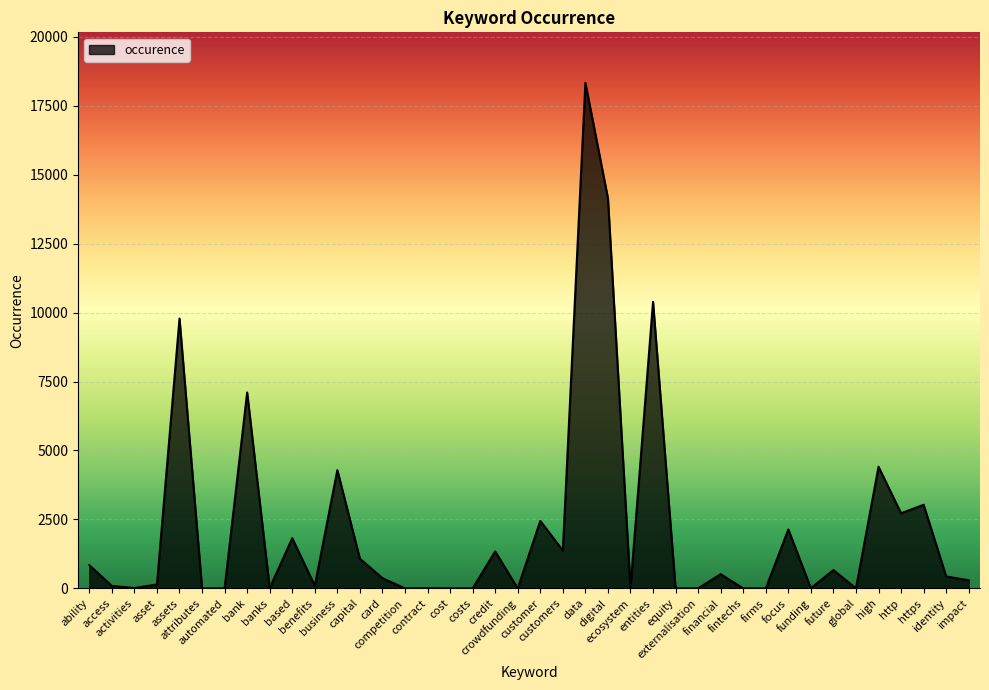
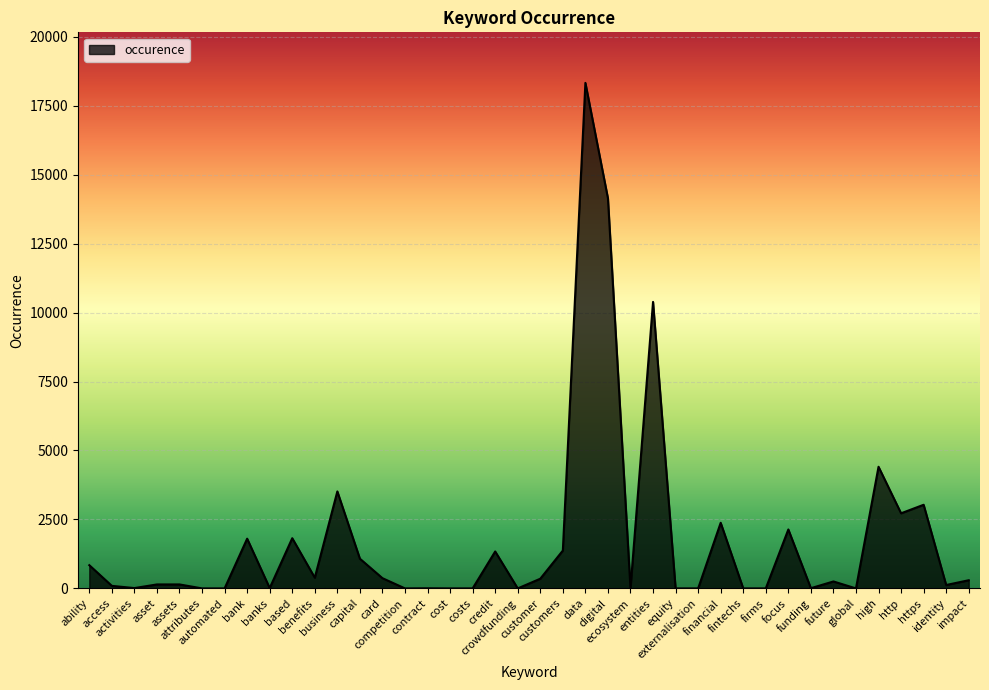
  {
    "ability": 800,
    "access": 100,
    "activities": 0,
    "asset": 100,
-   "assets": 9800,
+   "assets": 100,
    "attributes": 0,
    "automated": 0,
-   "bank": 7100,
+   "bank": 1800,
    "banks": 0,
    "based": 1800,
-   "benefits": 100,
-   "business": 4300,
+   "benefits": 400,
+   "business": 3500,
    "capital": 1100,
    "card": 400,
    "competition": 0,
    "contract": 0,
    "cost": 0,
    "costs": 0,
    "credit": 1300,
    "crowdfunding": 0,
-   "customer": 2400,
+   "customer": 400,
    "customers": 1400,
    "data": 18300,
    "digital": 14100,
    "ecosystem": 0,
    "entities": 10400,
    "equity": 0,
    "externalisation": 0,
-   "financial": 500,
+   "financial": 2400,
    "fintechs": 0,
    "firms": 0,
    "focus": 2100,
    "funding": 0,
-   "future": 700,
+   "future": 300,
    "global": 0,
    "high": 4400,
    "http": 2700,
    "https": 3000,
-   "identity": 400,
+   "identity": 100,
    "impact": 300
  }
